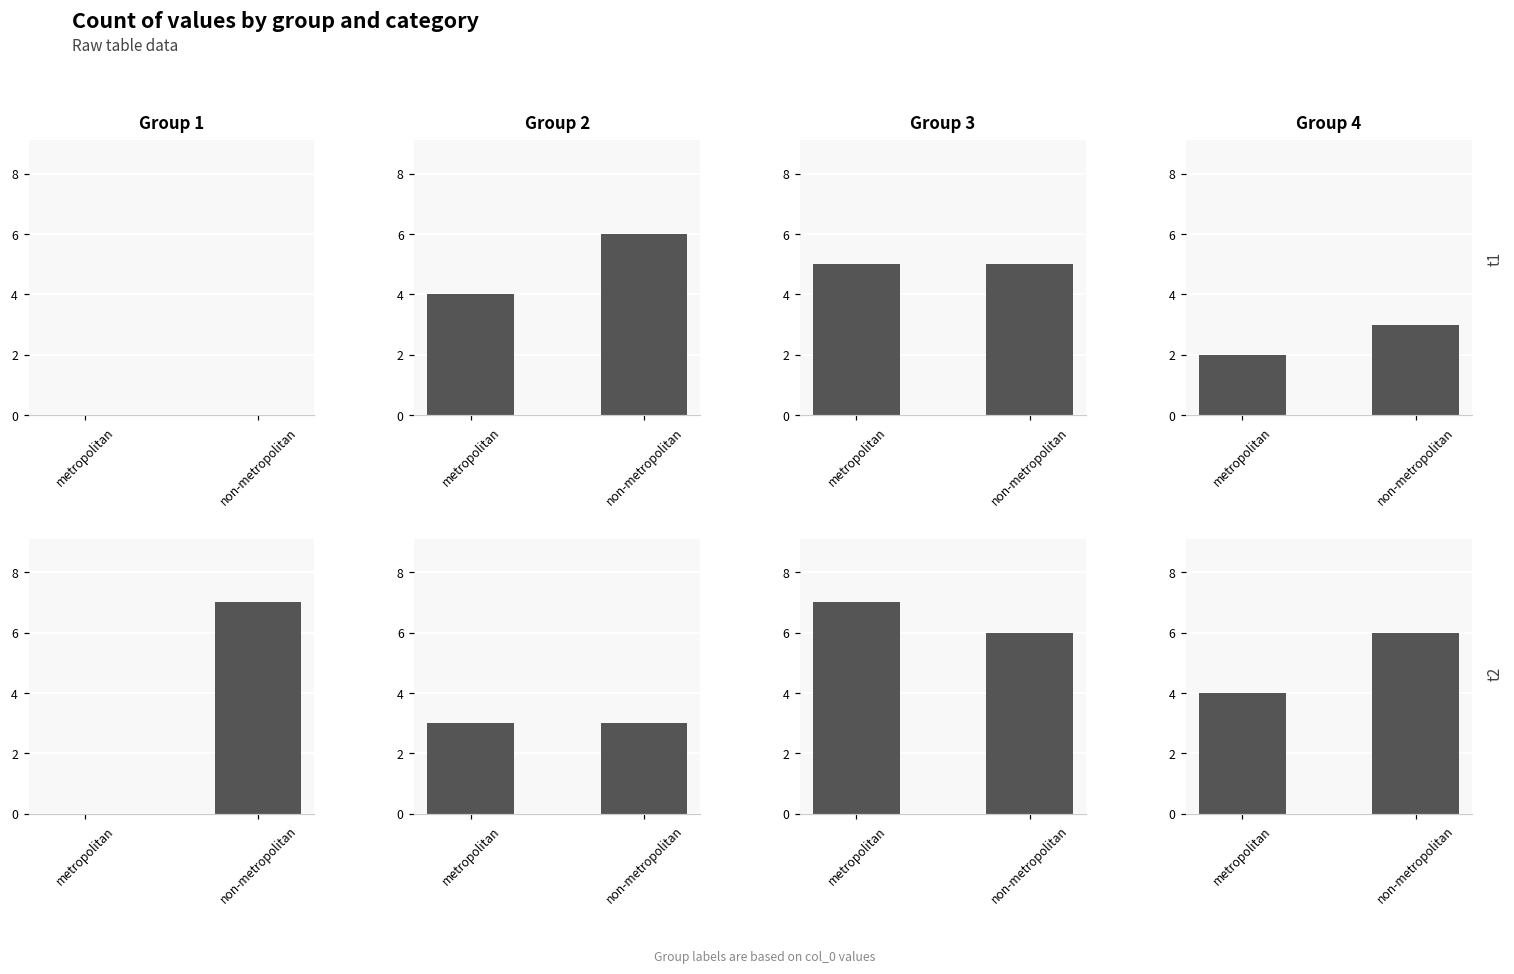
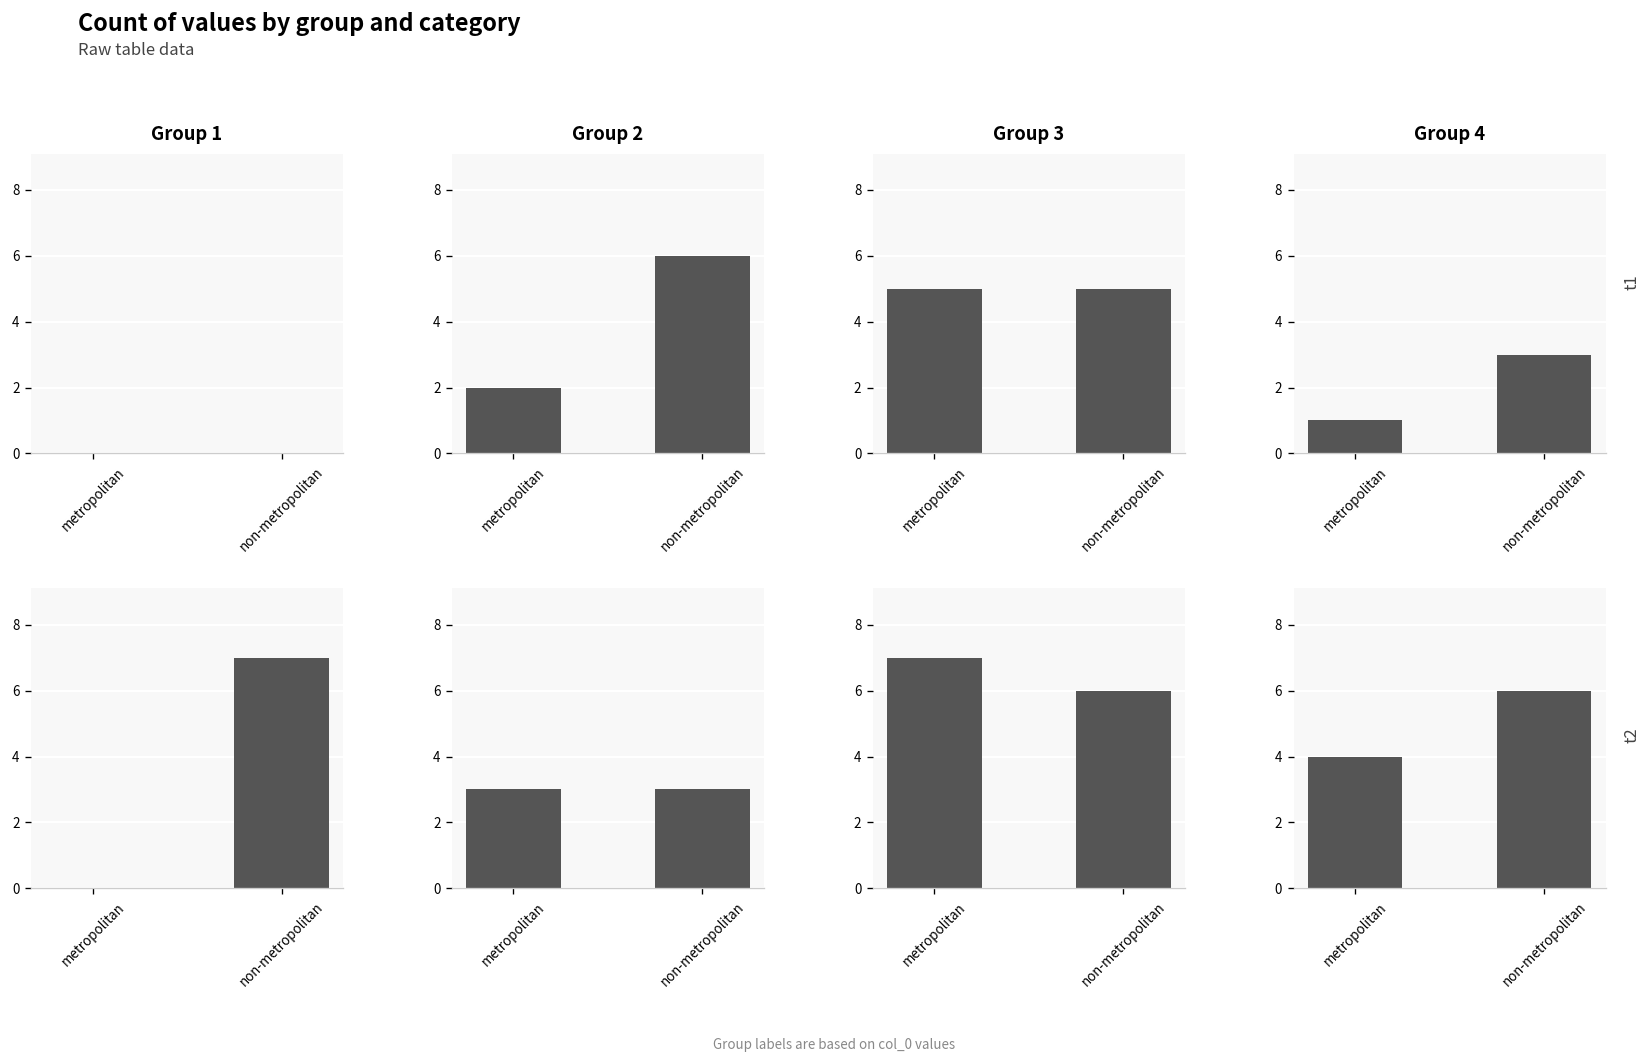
  {
    "Group 1": {
      "metropolitan": 0.0,
      "non-metropolitan": 0.0
    },
    "Group 2": {
-     "metropolitan": 4,
+     "metropolitan": 2,
      "non-metropolitan": 6
    },
    "Group 3": {
      "metropolitan": 5.0,
      "non-metropolitan": 5.0
    },
    "Group 4": {
-     "metropolitan": 2,
+     "metropolitan": 1,
      "non-metropolitan": 3
    }
  }
